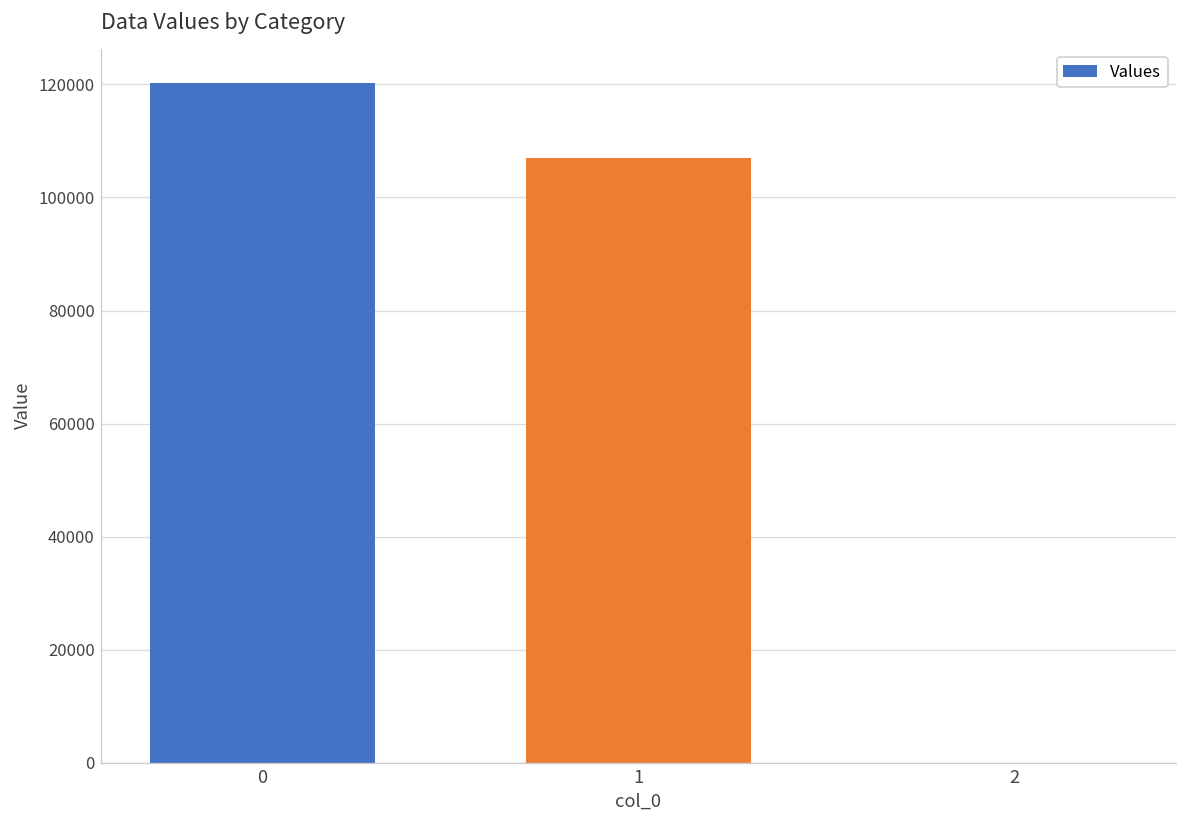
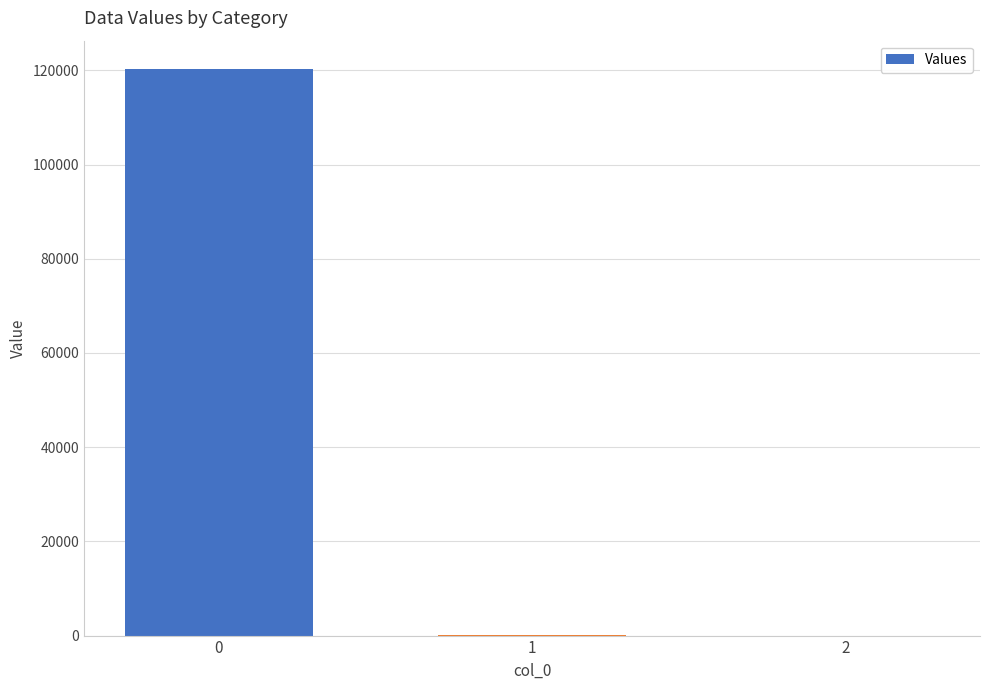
  {
    "0": 120000,
-   "1": 107000
+   "1": 0
  }
